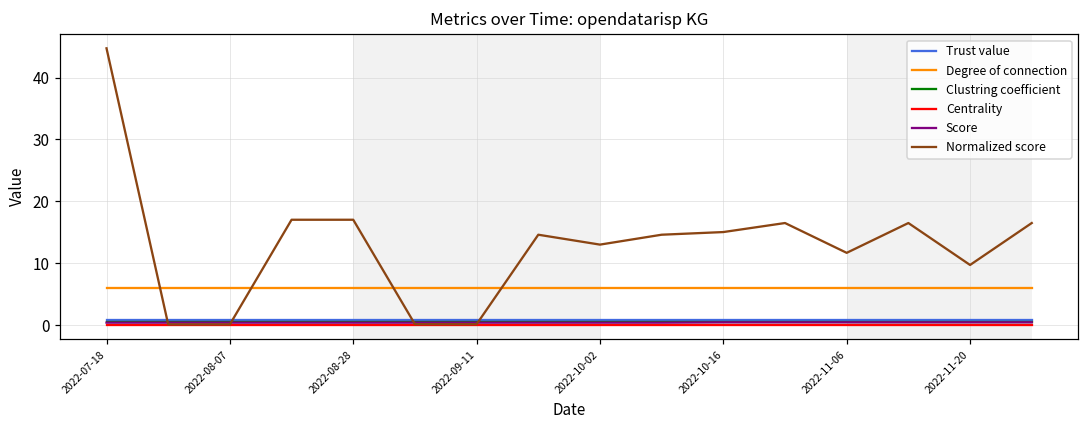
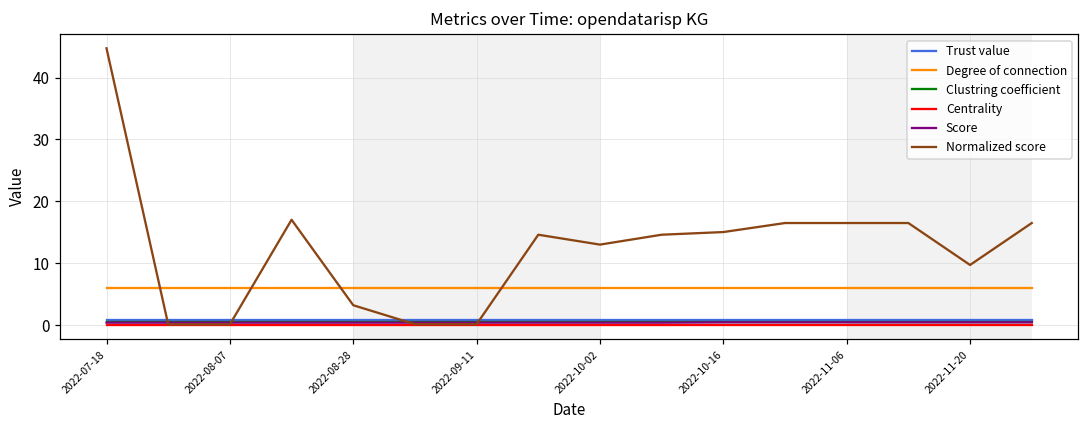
  {
    "Degree of connection": {
      "2022-07-18": 6,
      "2022-08-07": 6,
      "2022-08-28": 6,
      "2022-09-11": 6,
      "2022-10-02": 6,
      "2022-10-16": 6,
      "2022-11-06": 6,
      "2022-11-20": 6
    },
    "Normalized score": {
      "2022-07-18": 45,
-     "2022-08-28": 17,
+     "2022-08-28": 3,
      "2022-10-02": 13,
      "2022-10-16": 15,
-     "2022-11-06": 12,
+     "2022-11-06": 16,
      "2022-11-20": 10
    }
  }
